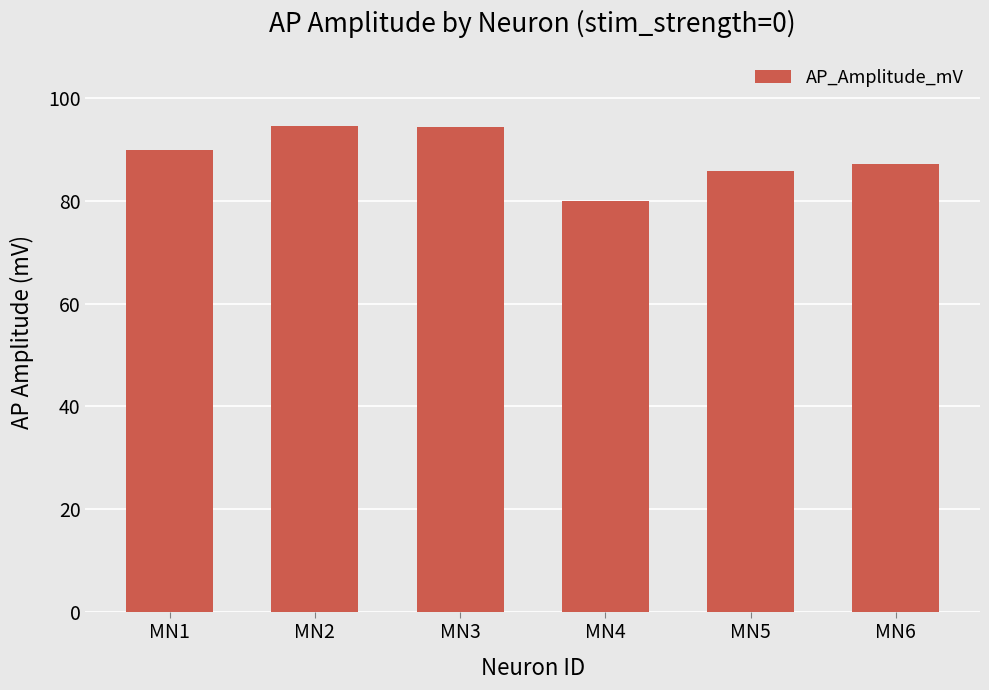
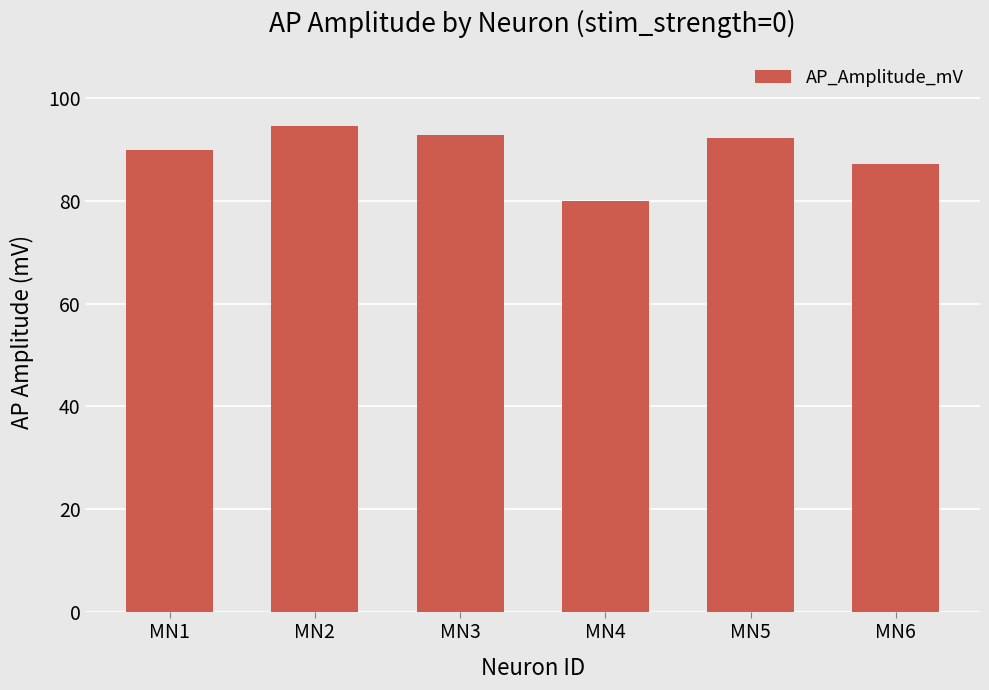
  {
    "MN1": 90,
    "MN2": 95,
-   "MN3": 94,
+   "MN3": 93,
    "MN4": 80,
-   "MN5": 86,
+   "MN5": 92,
    "MN6": 87
  }
